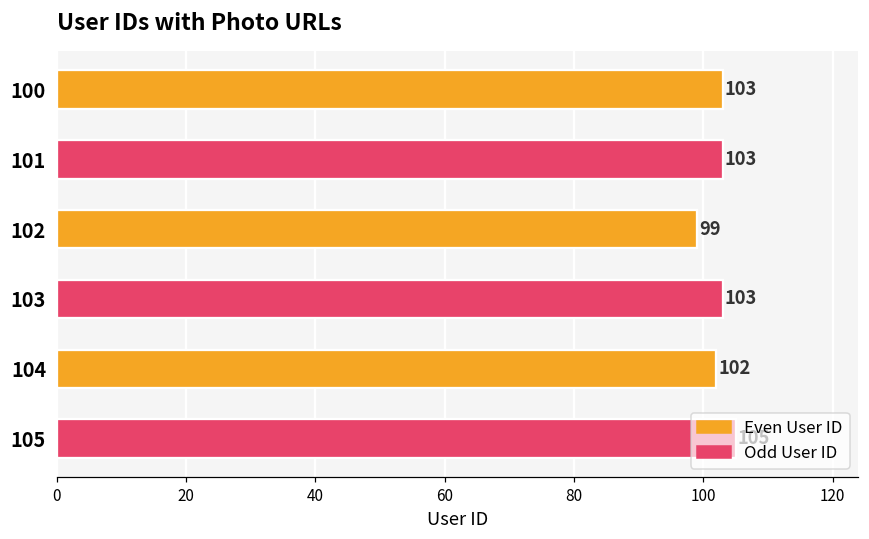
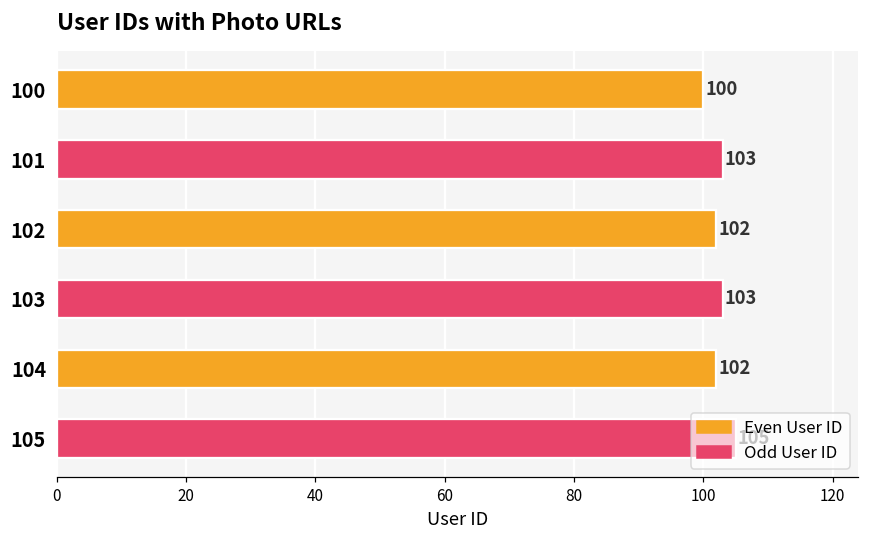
  {
-   "100": 103,
+   "100": 100,
    "101": 103,
-   "102": 99,
+   "102": 102,
    "103": 103,
    "104": 102
  }
